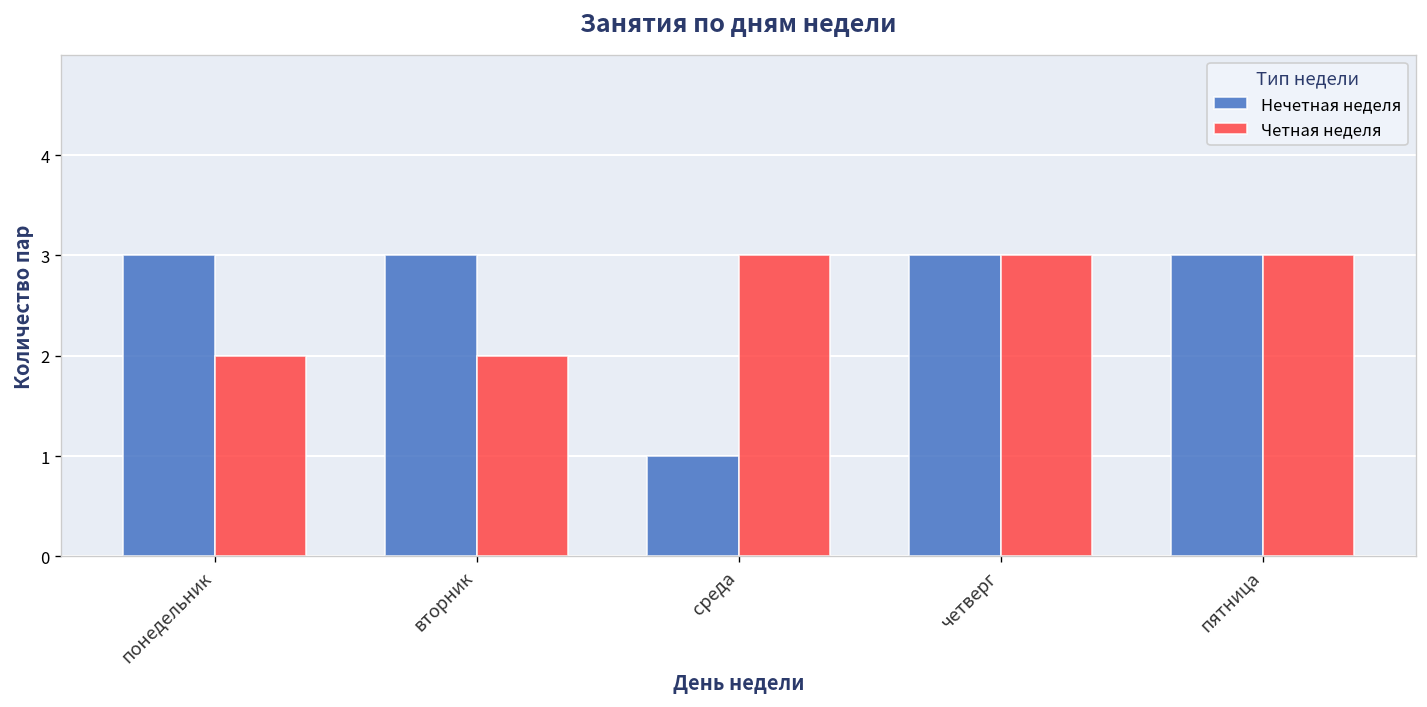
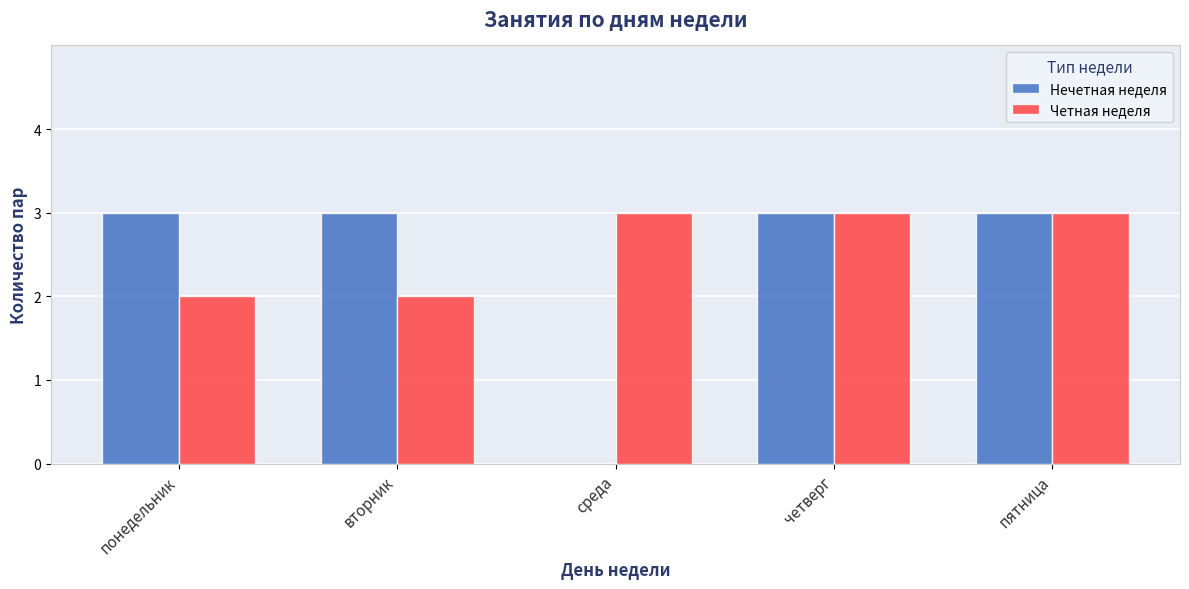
  {
    "Нечетная неделя": {
      "понедельник": 3,
      "вторник": 3,
-     "среда": 1,
+     "среда": 0,
      "четверг": 3,
      "пятница": 3
    },
    "Четная неделя": {
      "понедельник": 2,
      "вторник": 2,
      "среда": 3,
      "четверг": 3,
      "пятница": 3
    }
  }
